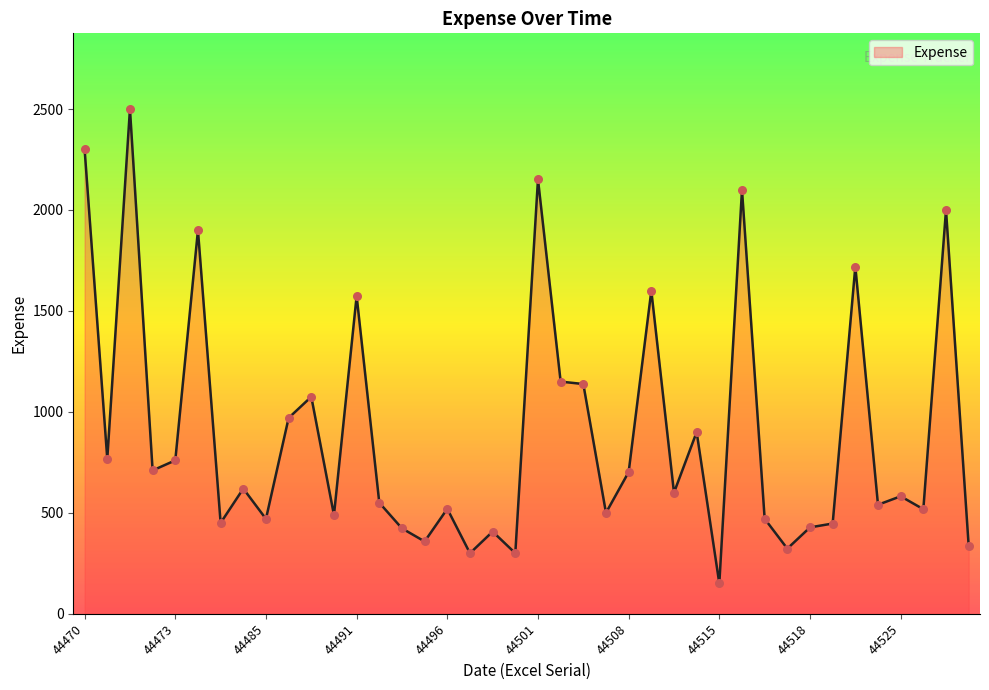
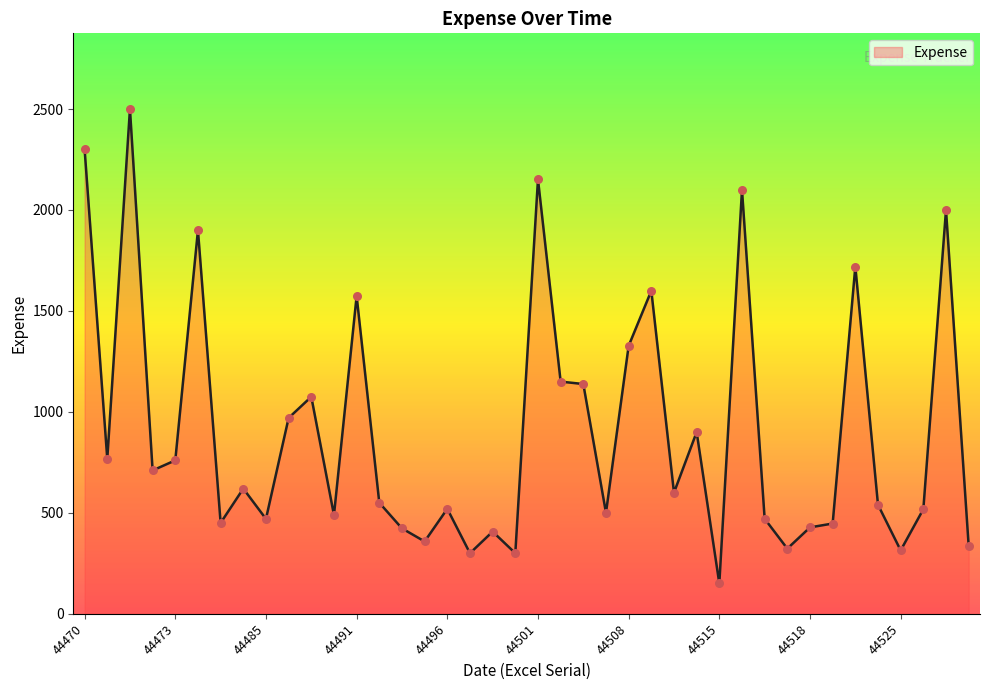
  {
    "44485": 470,
    "44501": 2150,
-   "44508": 700,
+   "44508": 1330,
    "44518": 430,
-   "44525": 580
+   "44525": 310
  }
